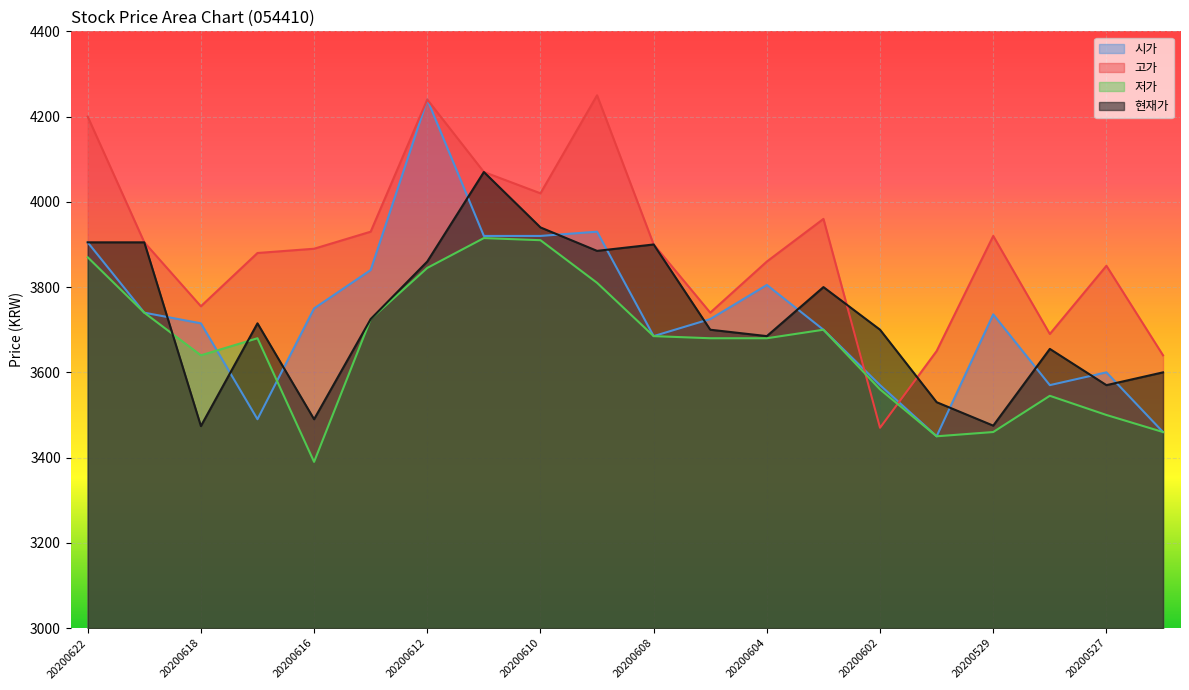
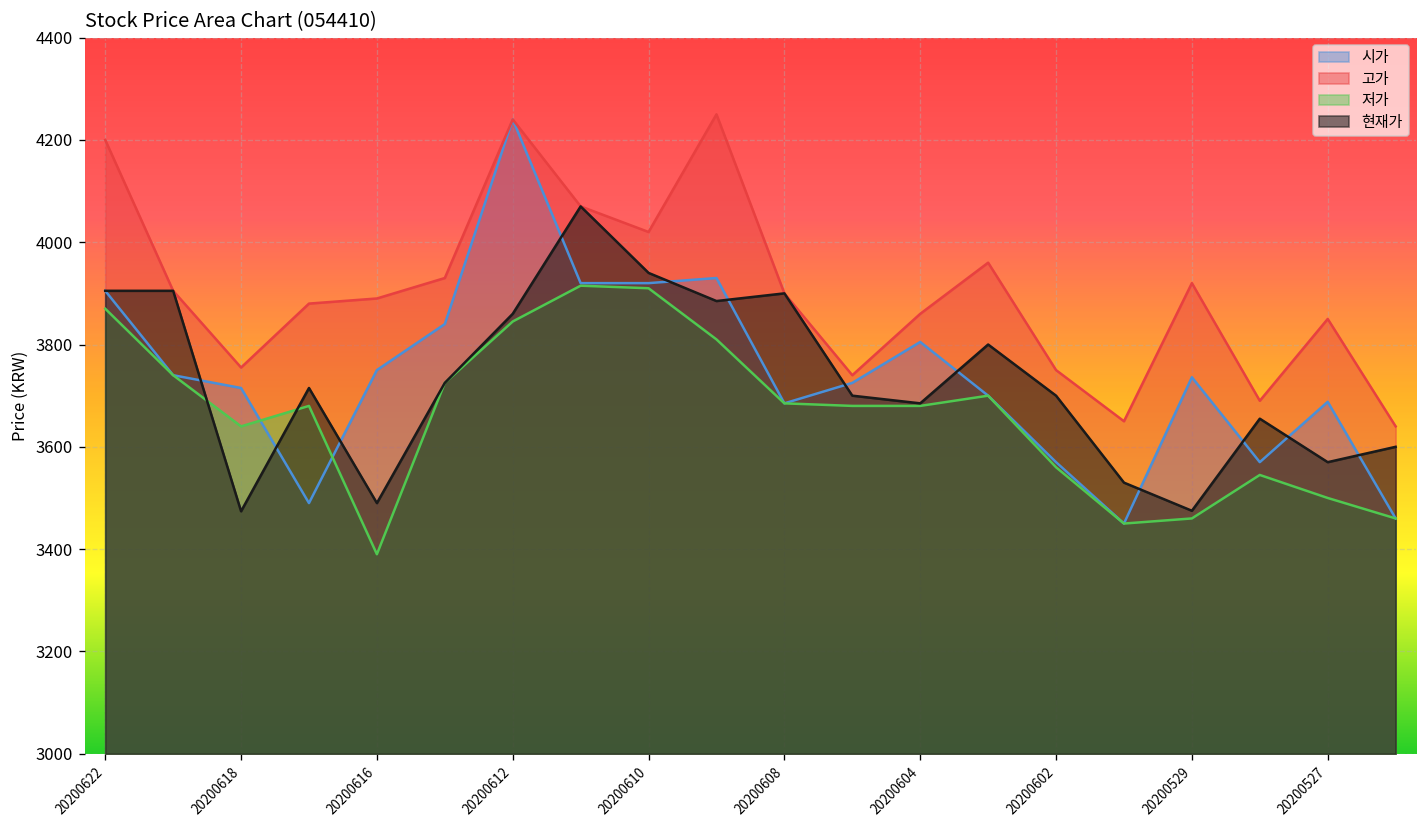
  {
    "시가": {
      "20200618": 3720,
      "20200616": 3750,
      "20200610": 3920,
      "20200604": 3810,
      "20200602": 3570,
      "20200529": 3740,
-     "20200527": 3600
+     "20200527": 3690
    },
    "고가": {
      "20200622": 4200,
      "20200618": 3760,
      "20200616": 3890,
      "20200610": 4020,
      "20200604": 3860,
-     "20200602": 3470,
+     "20200602": 3750,
      "20200529": 3920,
      "20200527": 3850
    },
    "저가": {
      "20200622": 3870,
      "20200618": 3640,
      "20200616": 3390,
      "20200612": 3850,
      "20200610": 3910,
      "20200602": 3560,
      "20200529": 3460,
      "20200527": 3500
    },
    "현재가": {
      "20200618": 3470,
      "20200616": 3490,
      "20200612": 3860,
      "20200610": 3940,
      "20200602": 3700,
      "20200529": 3480,
      "20200527": 3570
    }
  }
